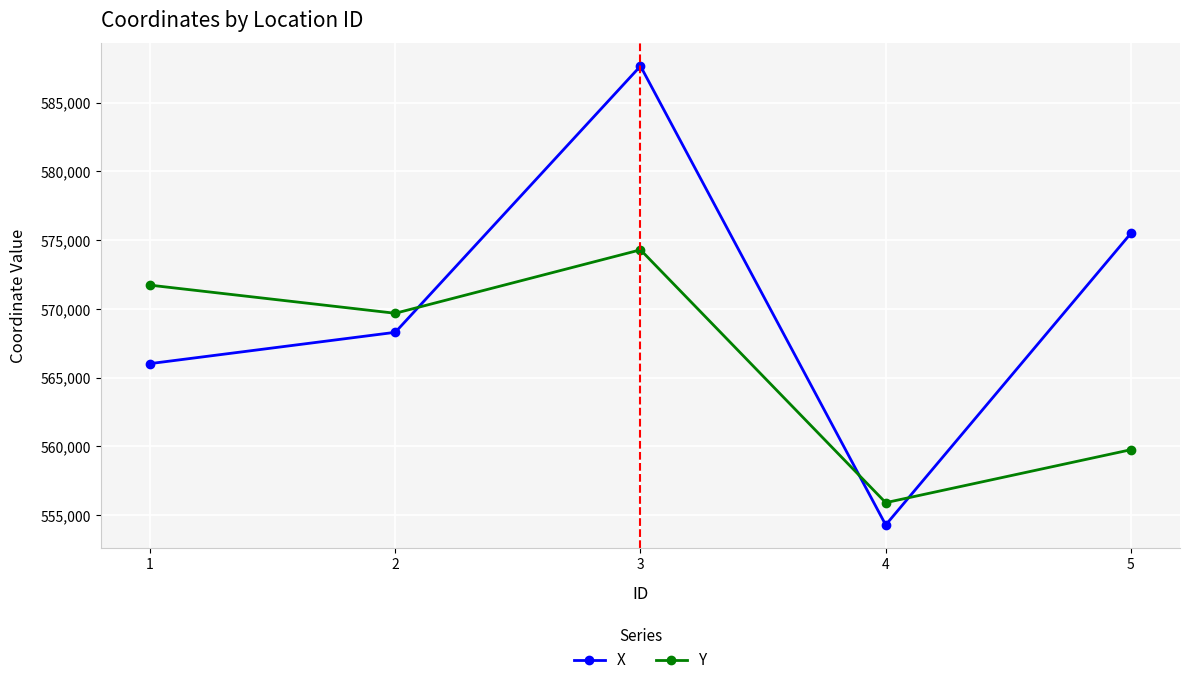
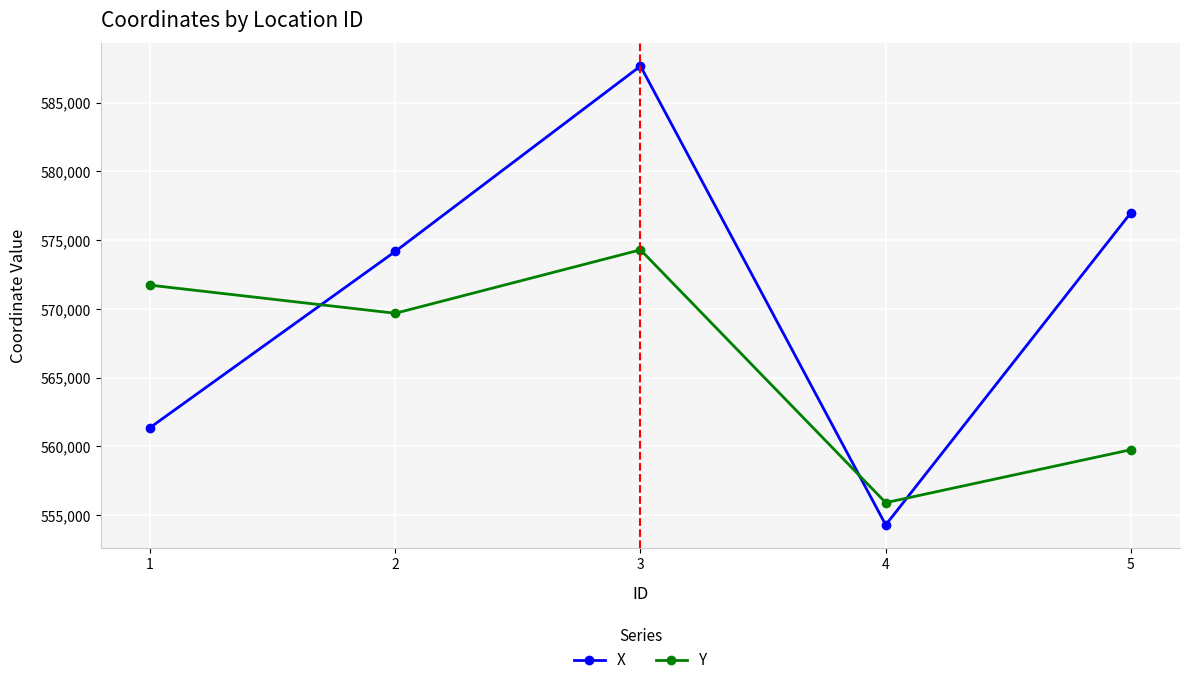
  {
    "X": {
-     "1": "566,000",
-     "2": "568,300",
+     "1": "561,400",
+     "2": "574,200",
      "3": "587,700",
      "4": "554,300",
-     "5": "575,500"
+     "5": "577,000"
    },
    "Y": {
      "1": "571,700",
      "2": "569,700",
      "3": "574,300",
      "4": "555,900",
      "5": "559,800"
    }
  }
